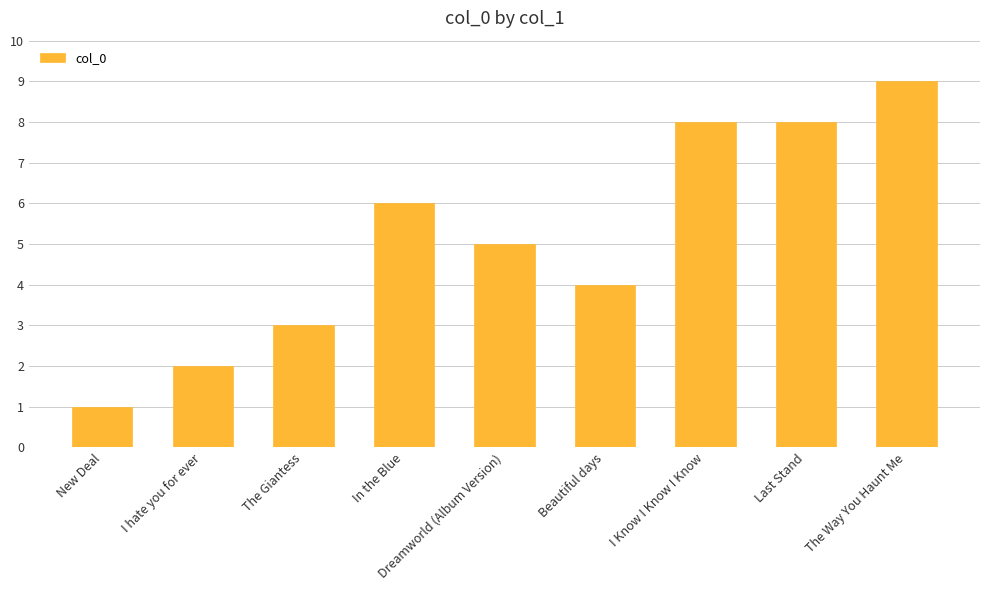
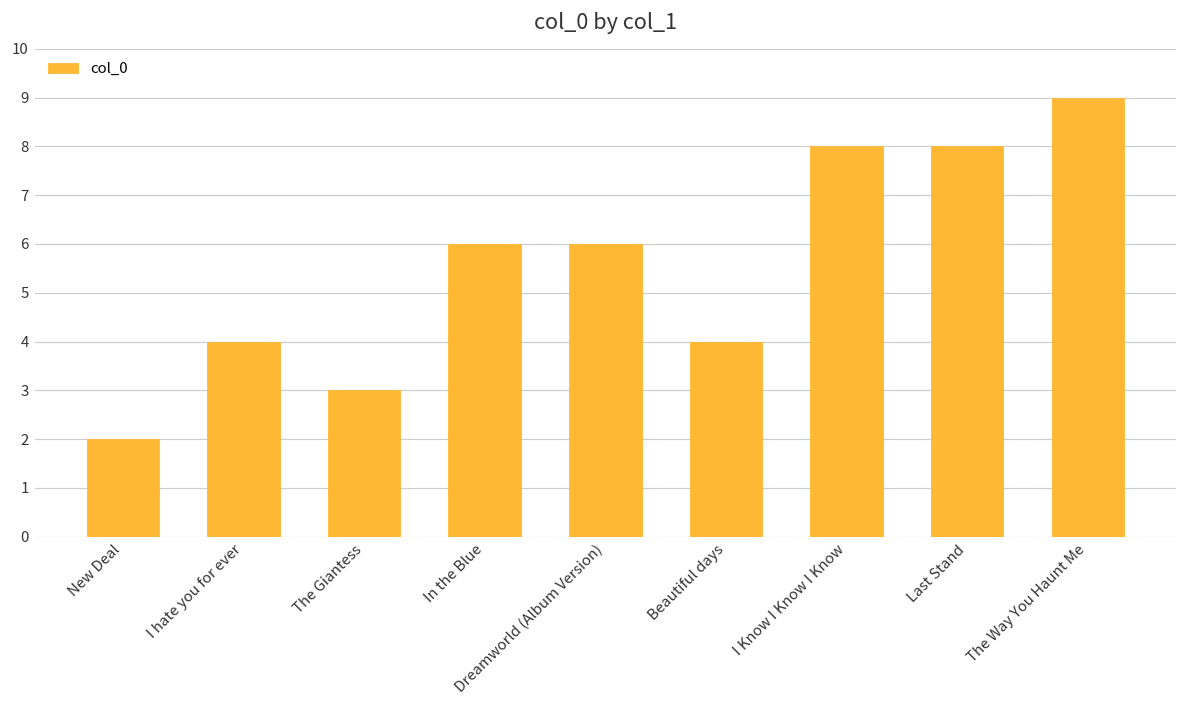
  {
-   "New Deal": 1,
-   "I hate you for ever": 2,
+   "New Deal": 2,
+   "I hate you for ever": 4,
    "The Giantess": 3,
    "In the Blue": 6,
-   "Dreamworld (Album Version)": 5,
+   "Dreamworld (Album Version)": 6,
    "Beautiful days": 4,
    "I Know I Know I Know": 8,
    "Last Stand": 8,
    "The Way You Haunt Me": 9
  }
